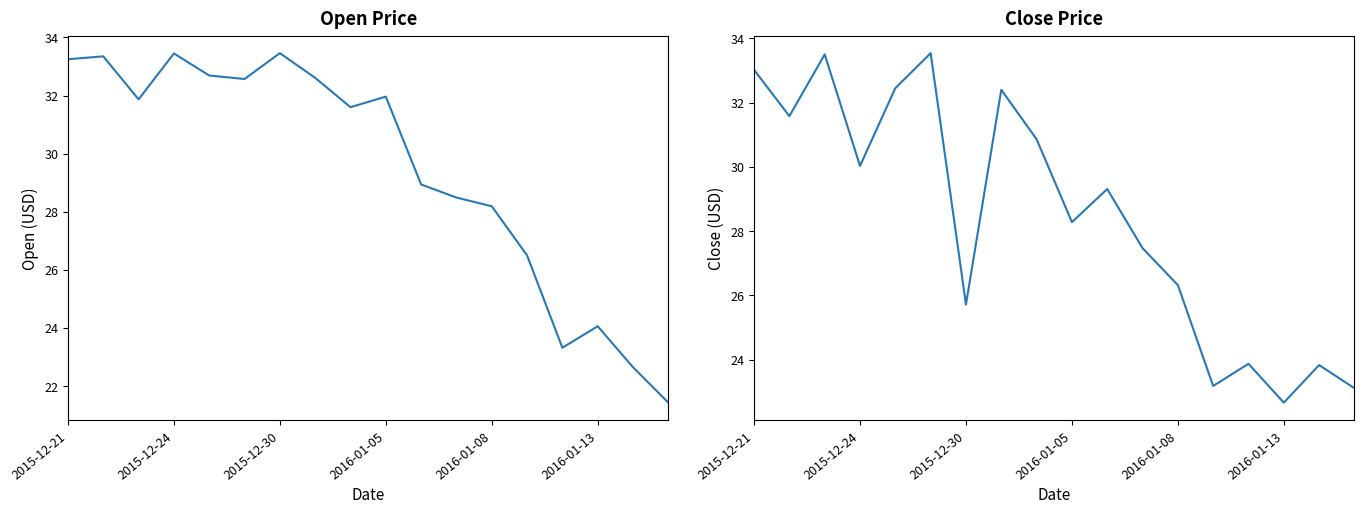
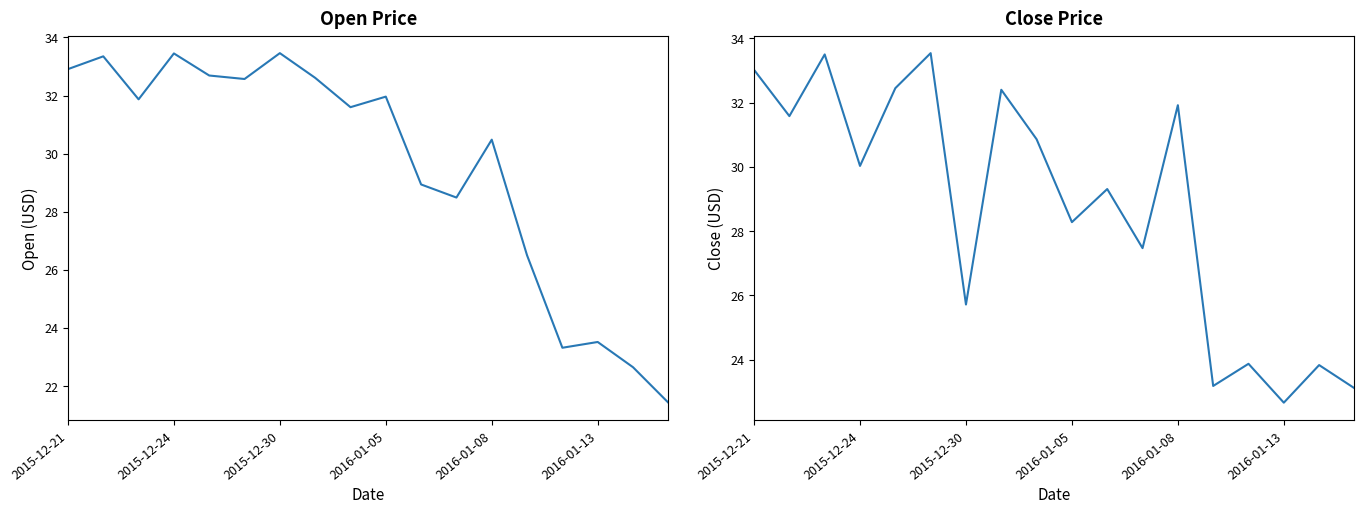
  {
    "Open Price": {
-     "2015-12-21": 33.3,
+     "2015-12-21": 32.9,
      "2015-12-24": 33.5,
      "2015-12-30": 33.5,
      "2016-01-05": 32.0,
-     "2016-01-08": 28.2,
-     "2016-01-13": 24.1
+     "2016-01-08": 30.5,
+     "2016-01-13": 23.5
    },
    "Close Price": {
      "2015-12-21": 33.0,
      "2015-12-24": 30.0,
      "2015-12-30": 25.7,
      "2016-01-05": 28.3,
-     "2016-01-08": 26.3,
+     "2016-01-08": 31.9,
      "2016-01-13": 22.7
    }
  }
